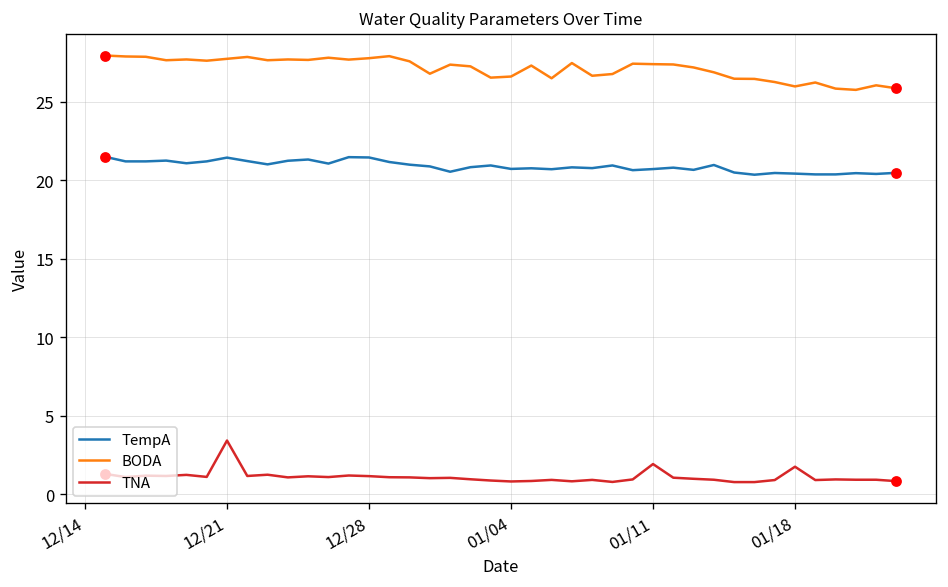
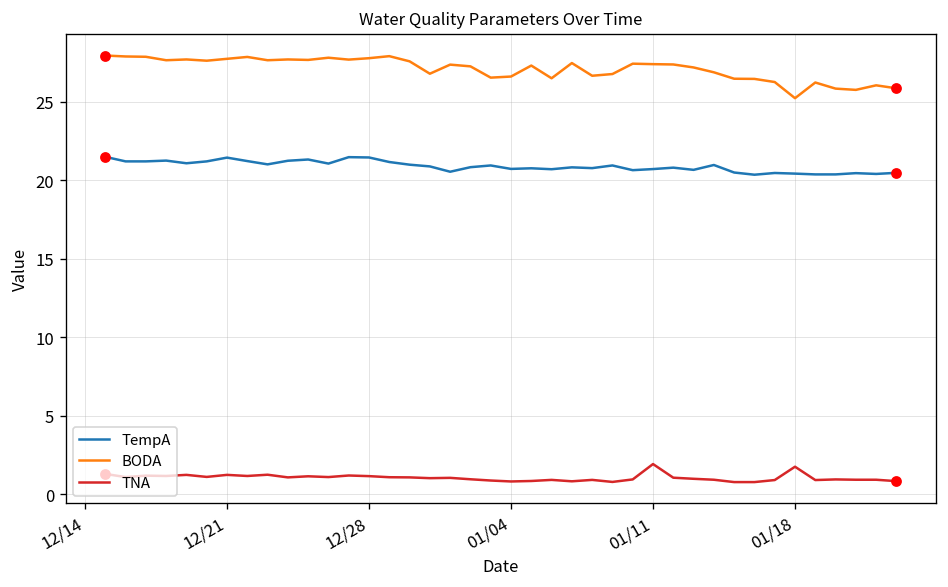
  {
    "TempA": {
      "12/21": 21.5,
      "12/28": 21.5,
      "01/04": 20.7,
      "01/11": 20.7,
      "01/18": 20.4
    },
    "BODA": {
      "12/21": 27.8,
      "12/28": 27.8,
      "01/04": 26.6,
      "01/11": 27.4,
-     "01/18": 26.0
+     "01/18": 25.2
    },
    "TNA": {
-     "12/21": 3.4,
+     "12/21": 1.2,
      "12/28": 1.1,
      "01/04": 0.8,
      "01/11": 1.9,
      "01/18": 1.7
    }
  }
